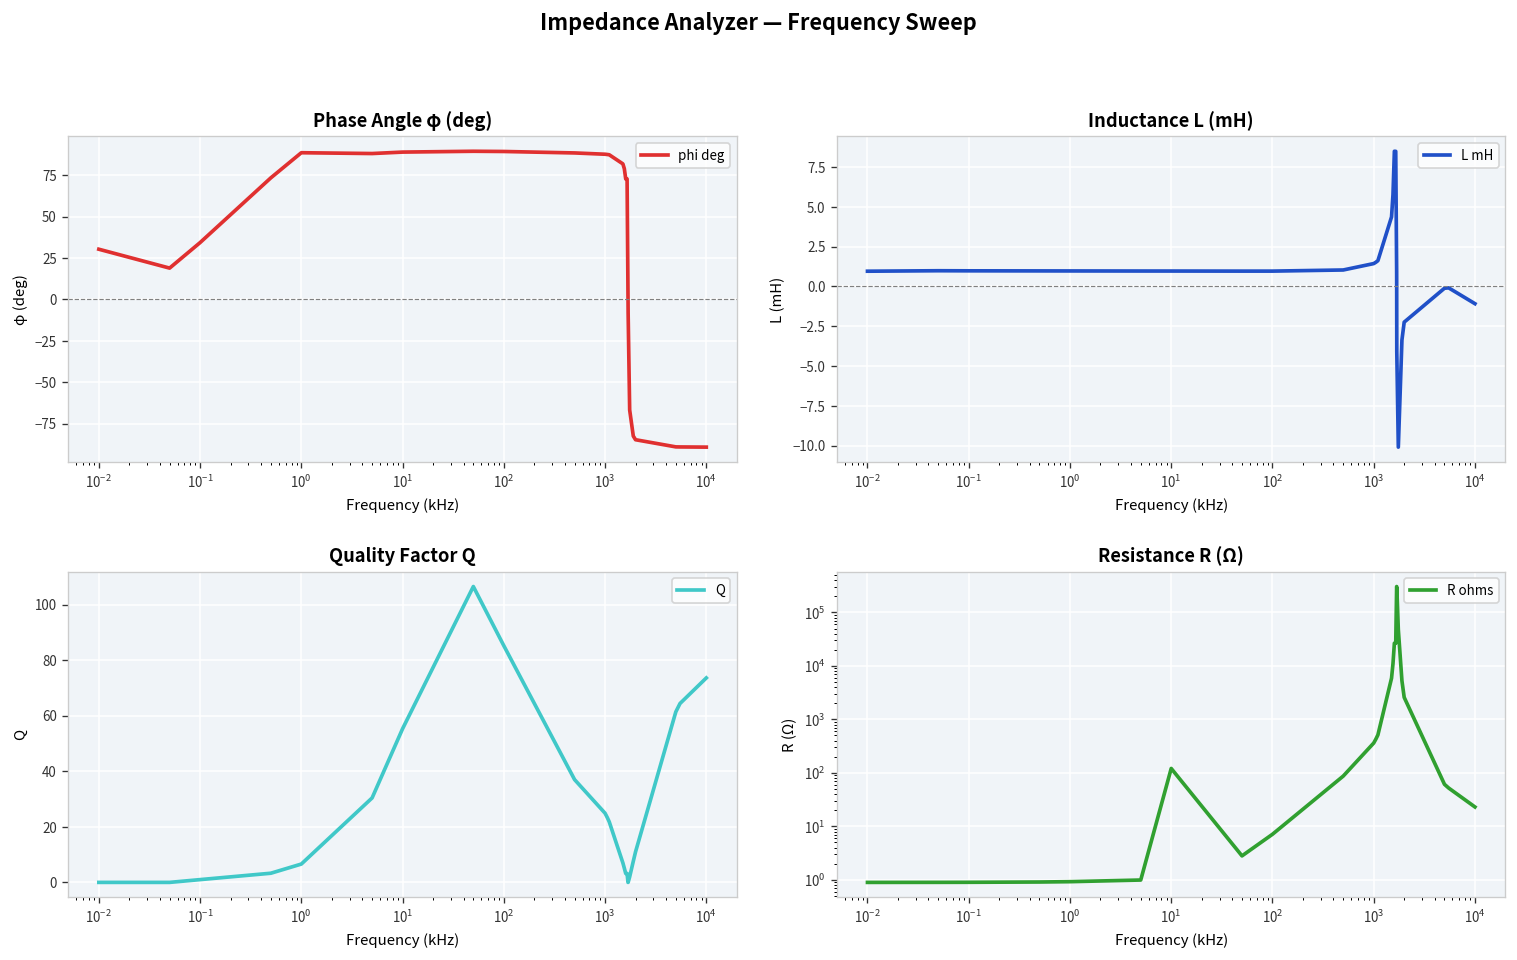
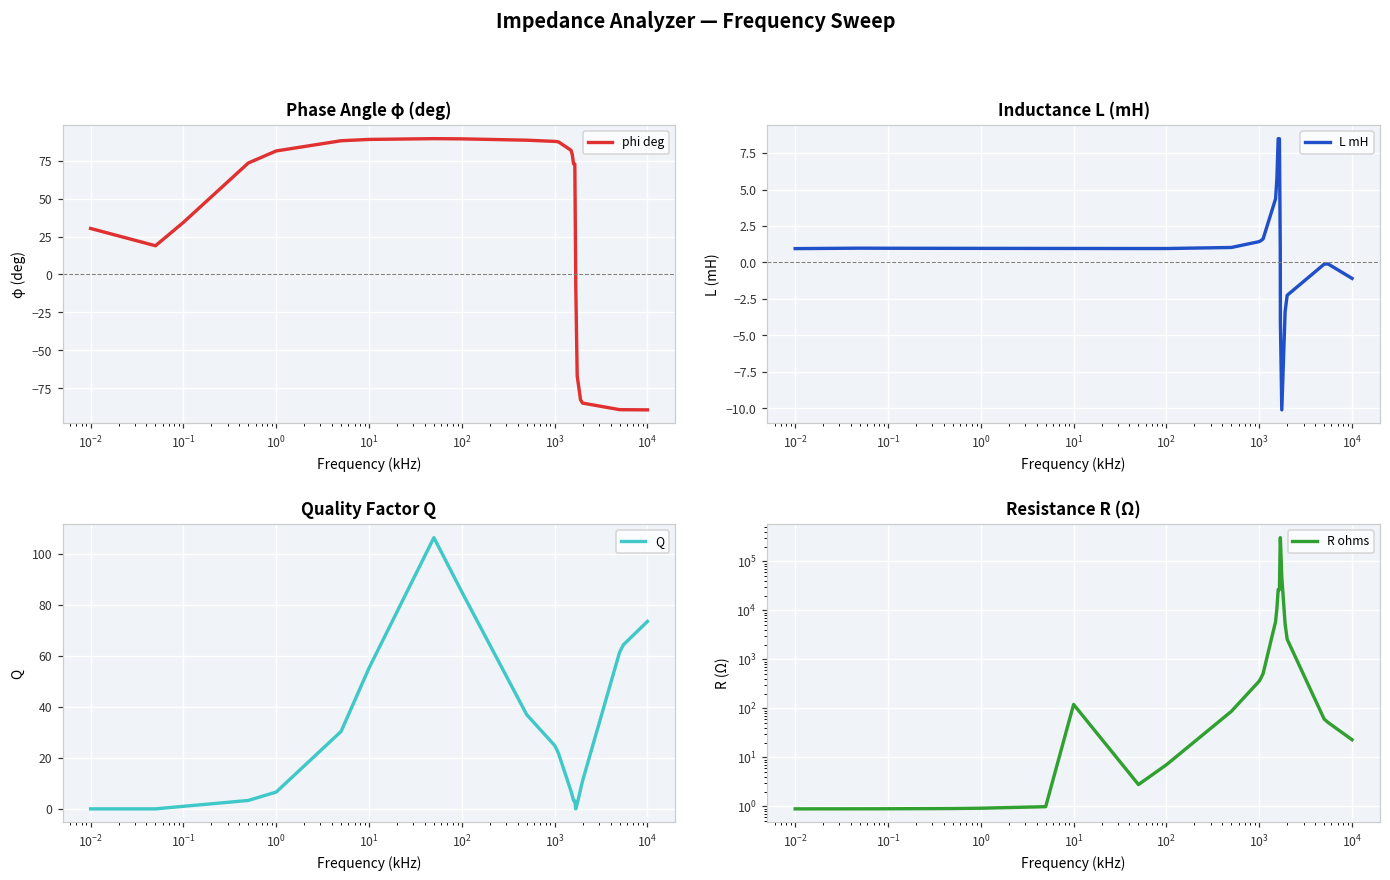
  {
    "Phase Angle φ (deg)": {
      "10^-2": 30,
      "10^-1": 34,
-     "10^0": 89,
+     "10^0": 81,
      "10^1": 89,
      "10^2": 89,
      "10^3": 88,
      "10^4": -89
    },
    "Inductance L (mH)": {
      "10^-2": 1.0,
      "10^-1": 1.0,
      "10^0": 1.0,
      "10^1": 1.0,
      "10^2": 1.0,
      "10^3": 1.4,
      "10^4": -1.1
    },
    "Quality Factor Q": {
      "10^-2": 0,
      "10^-1": 1,
      "10^0": 7,
      "10^1": 55,
      "10^2": 85,
      "10^3": 25,
      "10^4": 74
    },
    "Resistance R (Ω)": {
      "10^-2": 0.9,
      "10^-1": 0.9,
      "10^0": 0.9,
      "10^1": 120,
      "10^2": 7,
      "10^3": 400,
      "10^4": 20
    }
  }
